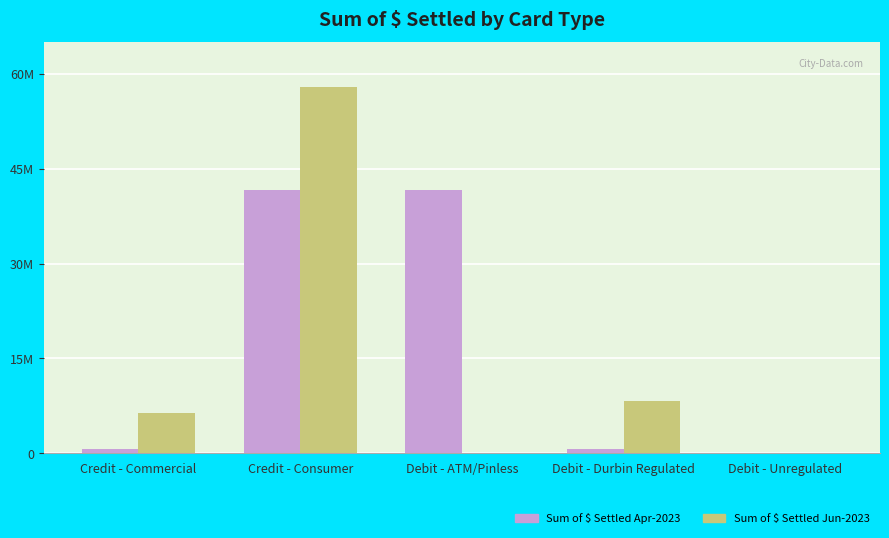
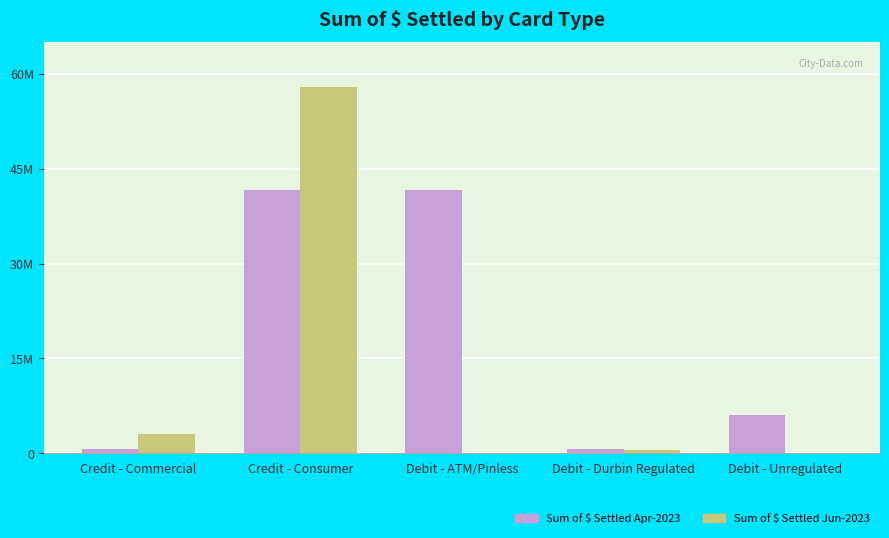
  {
    "Sum of $ Settled Apr-2023": {
      "Credit - Commercial": 1000000,
      "Credit - Consumer": 42000000,
      "Debit - ATM/Pinless": 42000000,
      "Debit - Durbin Regulated": 1000000,
-     "Debit - Unregulated": 0
+     "Debit - Unregulated": 6000000
    },
    "Sum of $ Settled Jun-2023": {
-     "Credit - Commercial": 6000000,
+     "Credit - Commercial": 3000000,
      "Credit - Consumer": 58000000,
-     "Debit - Durbin Regulated": 8000000
+     "Debit - Durbin Regulated": 1000000
    }
  }
